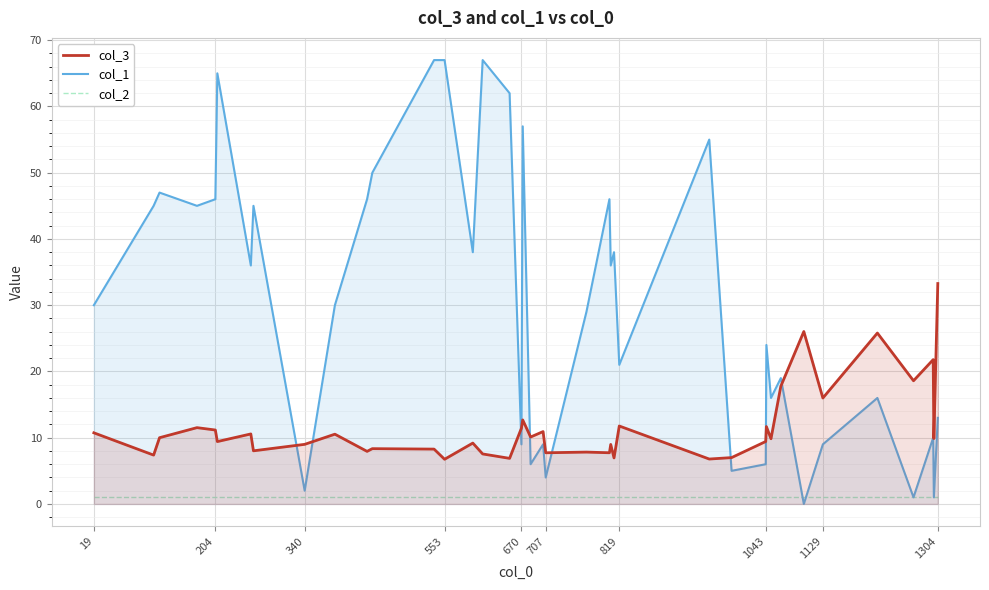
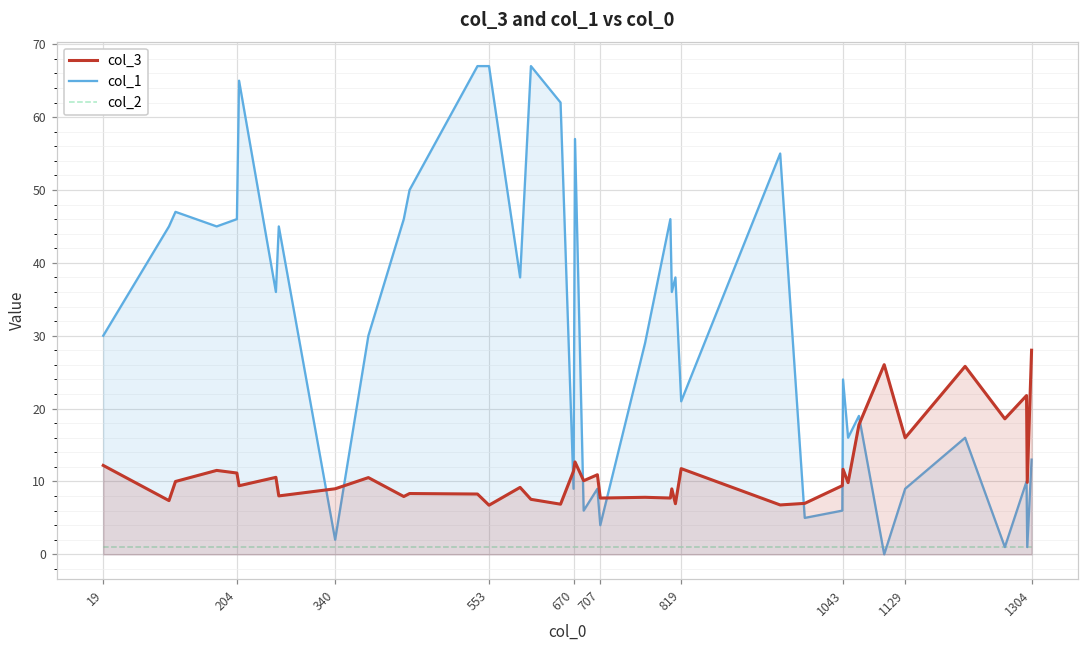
  {
    "col_3": {
-     "19": 11,
+     "19": 12,
      "204": 11,
      "340": 9,
      "553": 7,
      "670": 11,
      "707": 8,
      "819": 12,
      "1043": 12,
      "1129": 16,
-     "1304": 33
+     "1304": 28
    },
    "col_1": {
      "19": 30,
      "204": 46,
      "340": 2,
      "553": 67,
      "670": 9,
      "707": 4,
      "819": 21,
      "1043": 24,
      "1129": 9,
      "1304": 13
    },
    "col_2": {
      "19": 1,
      "204": 1,
      "340": 1,
      "553": 1,
      "670": 1,
      "707": 1,
      "819": 1,
      "1043": 1,
      "1129": 1,
      "1304": 1
    }
  }
